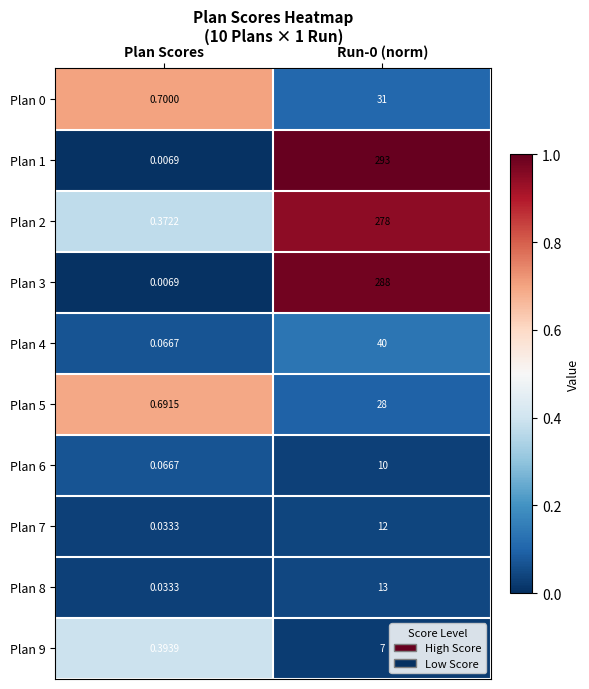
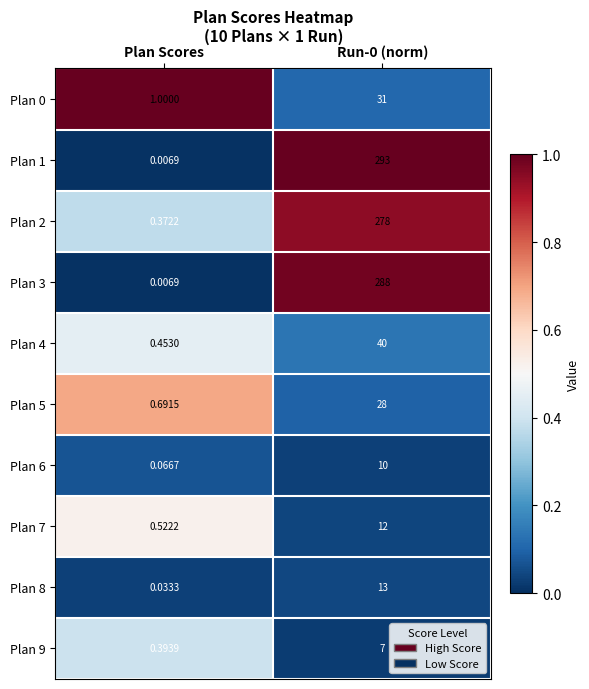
  {
    "Plan 0": {
-     "Plan Scores": 0.7000,
+     "Plan Scores": 1.0000,
      "Run-0 (norm)": 31
    },
    "Plan 1": {
      "Plan Scores": 0.0069,
      "Run-0 (norm)": 293
    },
    "Plan 2": {
      "Plan Scores": 0.3722,
      "Run-0 (norm)": 278
    },
    "Plan 3": {
      "Plan Scores": 0.0069,
      "Run-0 (norm)": 288
    },
    "Plan 4": {
-     "Plan Scores": 0.0667,
+     "Plan Scores": 0.4530,
      "Run-0 (norm)": 40
    },
    "Plan 5": {
      "Plan Scores": 0.6915,
      "Run-0 (norm)": 28
    },
    "Plan 6": {
      "Plan Scores": 0.0667,
      "Run-0 (norm)": 10
    },
    "Plan 7": {
-     "Plan Scores": 0.0333,
+     "Plan Scores": 0.5222,
      "Run-0 (norm)": 12
    },
    "Plan 8": {
      "Plan Scores": 0.0333,
      "Run-0 (norm)": 13
    },
    "Plan 9": {
      "Plan Scores": 0.3939,
      "Run-0 (norm)": 7
    }
  }
